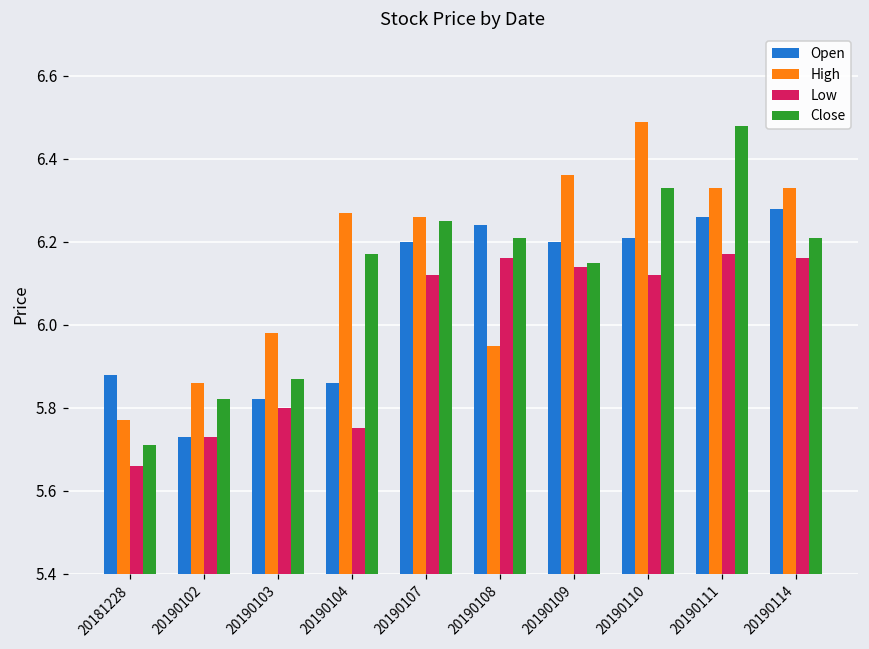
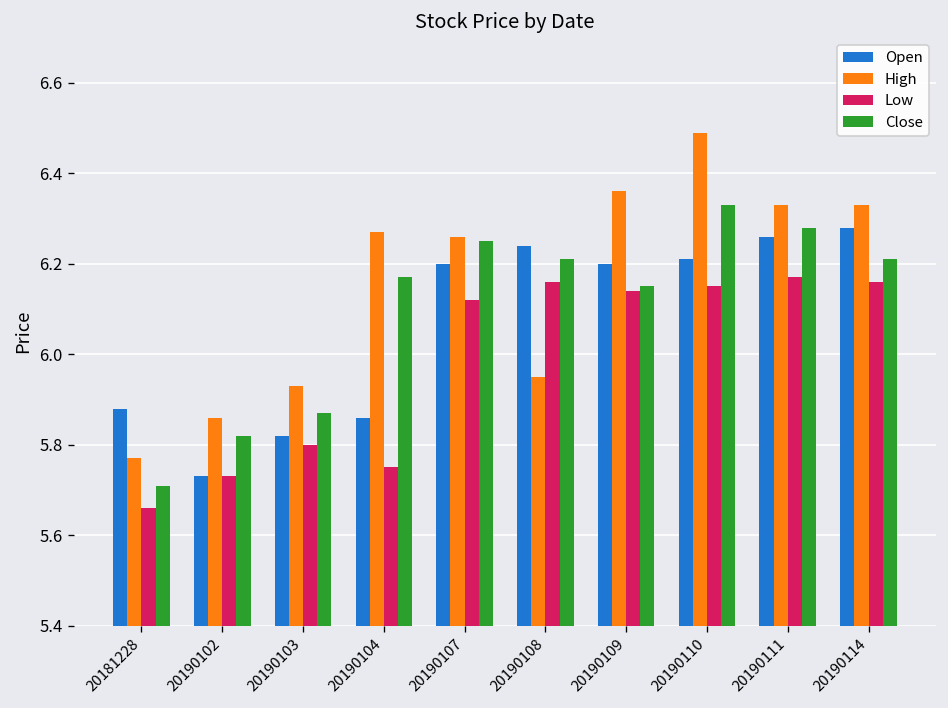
  {
    "Open": {
      "20181228": 5.88,
      "20190102": 5.73,
      "20190103": 5.82,
      "20190104": 5.86,
      "20190107": 6.20,
      "20190108": 6.24,
      "20190109": 6.20,
      "20190110": 6.21,
      "20190111": 6.26,
      "20190114": 6.28
    },
    "High": {
      "20181228": 5.77,
      "20190102": 5.86,
-     "20190103": 5.98,
+     "20190103": 5.93,
      "20190104": 6.27,
      "20190107": 6.26,
      "20190108": 5.95,
      "20190109": 6.36,
      "20190110": 6.49,
      "20190111": 6.33,
      "20190114": 6.33
    },
    "Low": {
      "20181228": 5.66,
      "20190102": 5.73,
      "20190103": 5.80,
      "20190104": 5.75,
      "20190107": 6.12,
      "20190108": 6.16,
      "20190109": 6.14,
-     "20190110": 6.12,
+     "20190110": 6.15,
      "20190111": 6.17,
      "20190114": 6.16
    },
    "Close": {
      "20181228": 5.71,
      "20190102": 5.82,
      "20190103": 5.87,
      "20190104": 6.17,
      "20190107": 6.25,
      "20190108": 6.21,
      "20190109": 6.15,
      "20190110": 6.33,
-     "20190111": 6.48,
+     "20190111": 6.28,
      "20190114": 6.21
    }
  }
